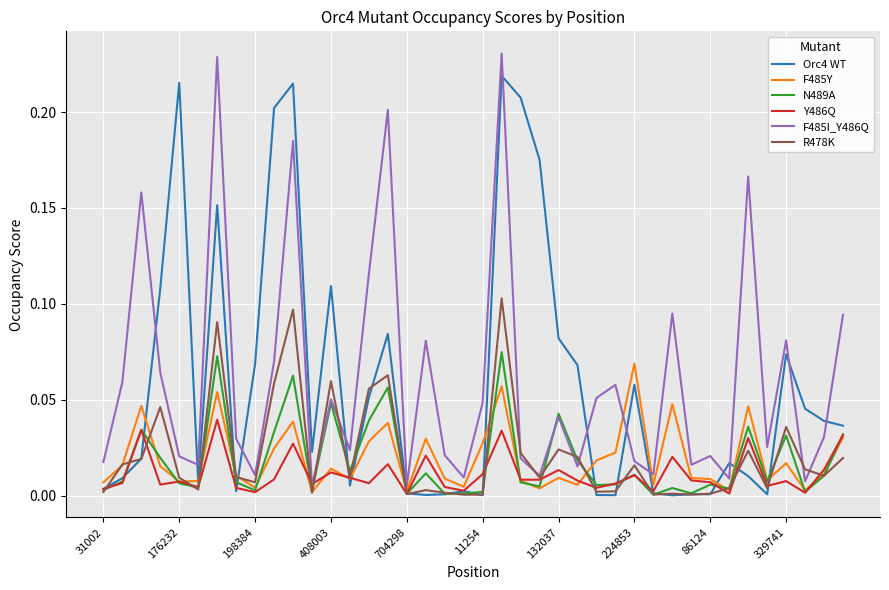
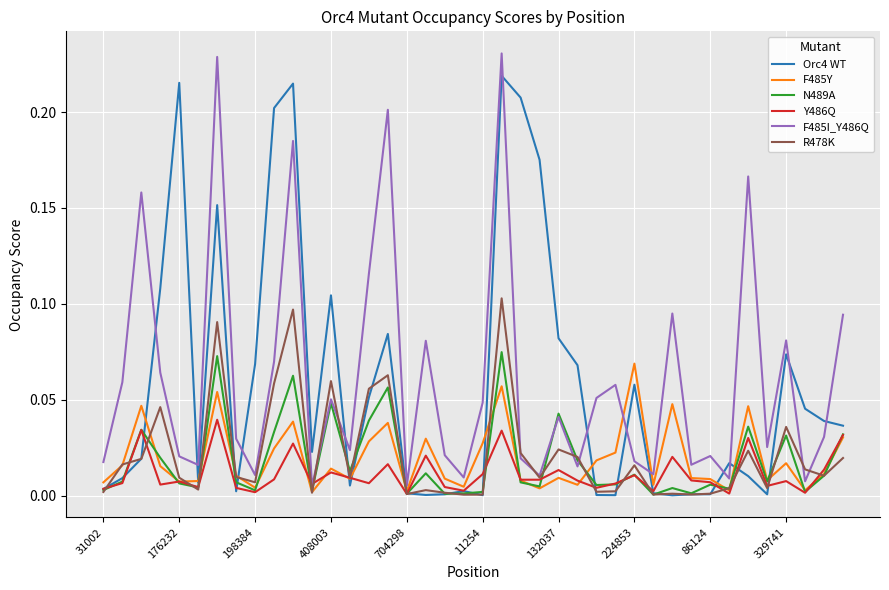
  {
    "Orc4 WT": {
      "176232": 0.215,
      "198384": 0.069,
-     "408003": 0.109,
+     "408003": 0.104,
      "132037": 0.082,
      "224853": 0.058,
      "329741": 0.074
    },
    "F485Y": {
      "31002": 0.007,
      "198384": 0.004,
      "408003": 0.014,
      "11254": 0.027,
      "132037": 0.009,
      "224853": 0.069,
      "86124": 0.009,
      "329741": 0.017
    },
    "N489A": {
      "408003": 0.048,
      "11254": 0.002,
      "132037": 0.043,
      "329741": 0.031
    },
    "Y486Q": {
      "408003": 0.012,
      "11254": 0.011,
      "132037": 0.013,
      "329741": 0.008
    },
    "F485I_Y486Q": {
      "31002": 0.017,
      "176232": 0.020,
      "198384": 0.011,
      "408003": 0.050,
      "704298": 0.005,
      "11254": 0.048,
      "132037": 0.041,
      "224853": 0.018,
      "86124": 0.021,
      "329741": 0.081
    },
    "R478K": {
      "176232": 0.009,
      "198384": 0.007,
      "408003": 0.060,
      "132037": 0.024,
      "224853": 0.016,
      "329741": 0.036
    }
  }
